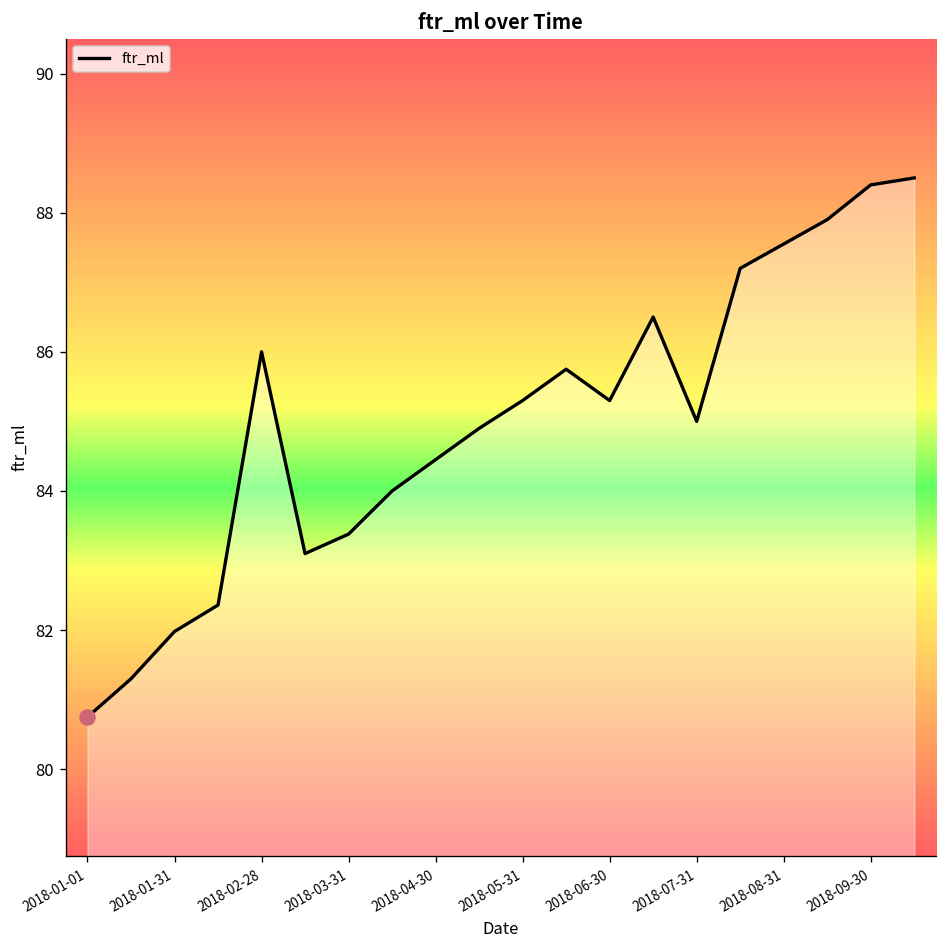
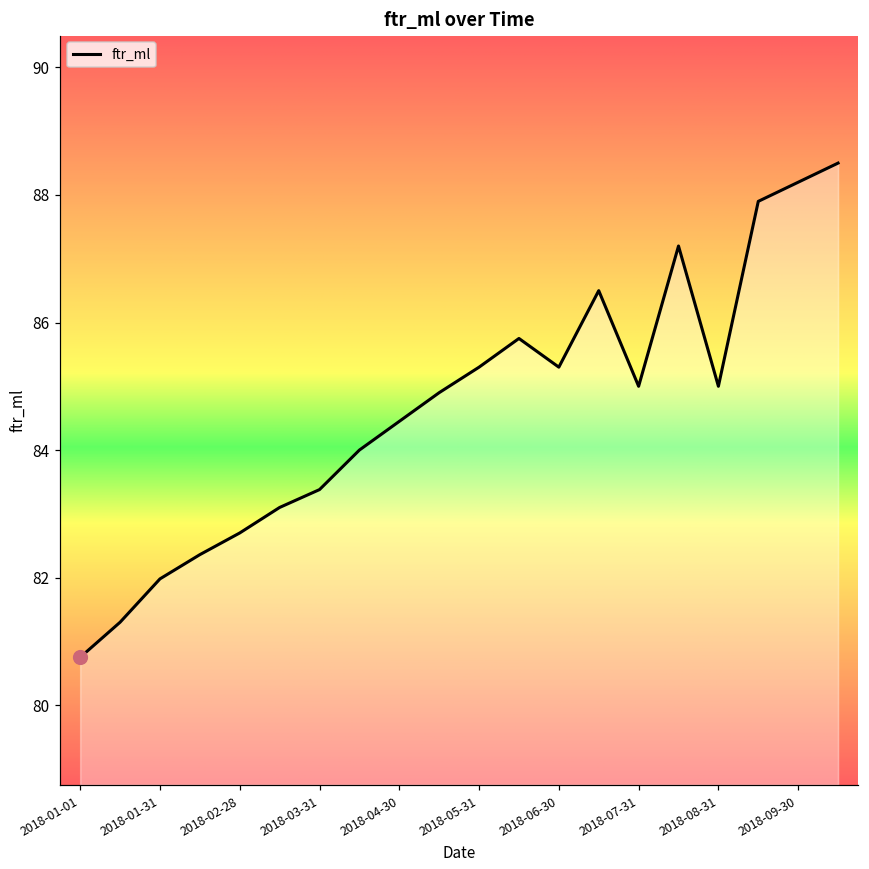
  {
    "ftr_ml": {
      "2018-01-31": 82.0,
-     "2018-02-28": 86.0,
+     "2018-02-28": 82.7,
      "2018-03-31": 83.4,
      "2018-04-30": 84.5,
      "2018-05-31": 85.3,
      "2018-06-30": 85.3,
      "2018-07-31": 85.0,
-     "2018-08-31": 87.6,
-     "2018-09-30": 88.4
+     "2018-08-31": 85.0,
+     "2018-09-30": 88.2
    }
  }
